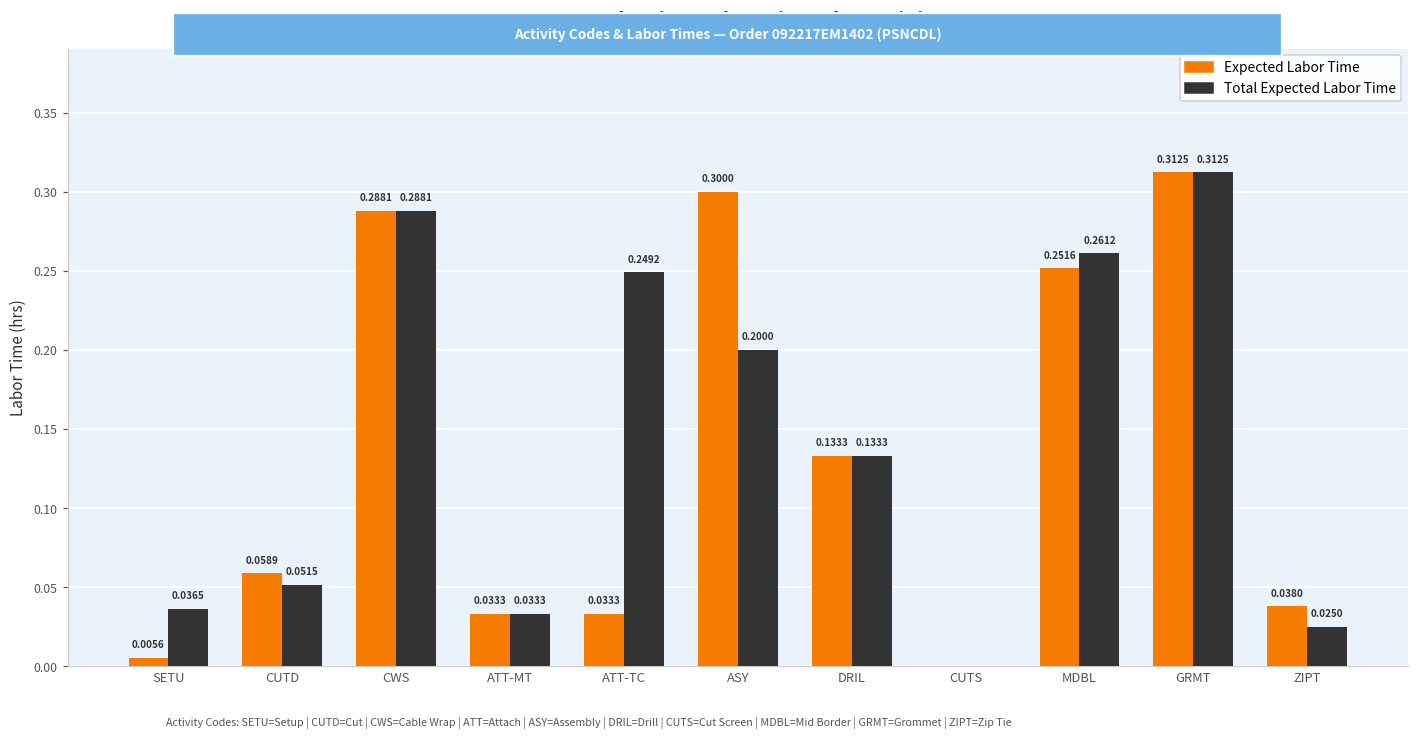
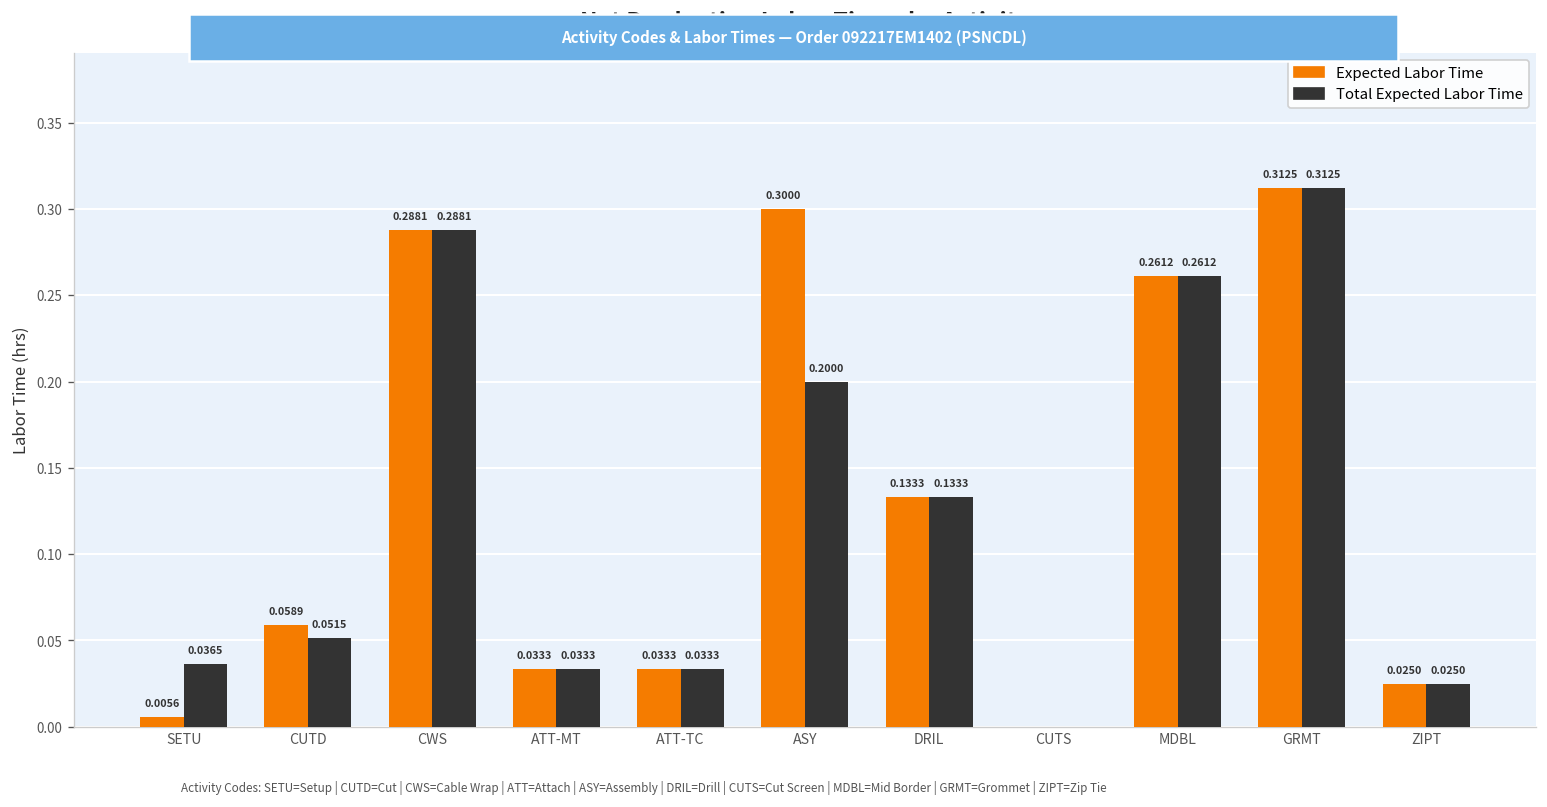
  {
    "Expected Labor Time": {
      "SETU": 0.0056,
      "CUTD": 0.0589,
      "CWS": 0.2881,
      "ATT-MT": 0.0333,
      "ATT-TC": 0.0333,
      "ASY": 0.3000,
      "DRIL": 0.1333,
-     "MDBL": 0.2516,
+     "MDBL": 0.2612,
      "GRMT": 0.3125,
-     "ZIPT": 0.0380
+     "ZIPT": 0.0250
    },
    "Total Expected Labor Time": {
      "SETU": 0.0365,
      "CUTD": 0.0515,
      "CWS": 0.2881,
      "ATT-MT": 0.0333,
-     "ATT-TC": 0.2492,
+     "ATT-TC": 0.0333,
      "ASY": 0.2000,
      "DRIL": 0.1333,
      "MDBL": 0.2612,
      "GRMT": 0.3125,
      "ZIPT": 0.0250
    }
  }
